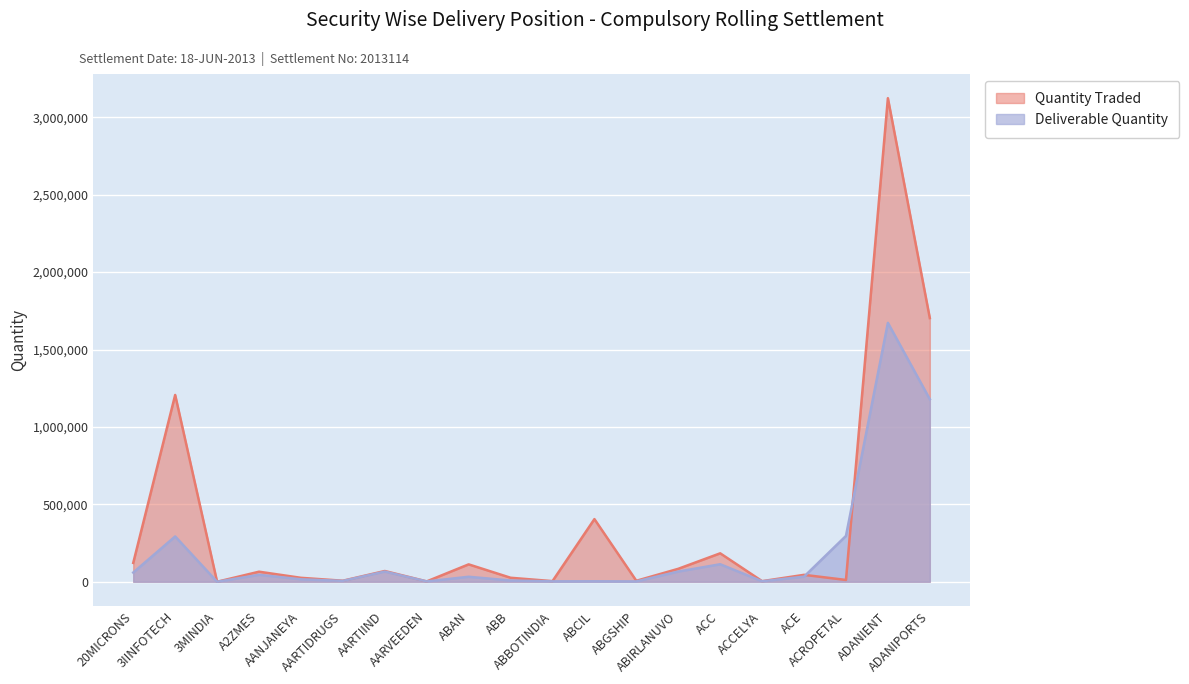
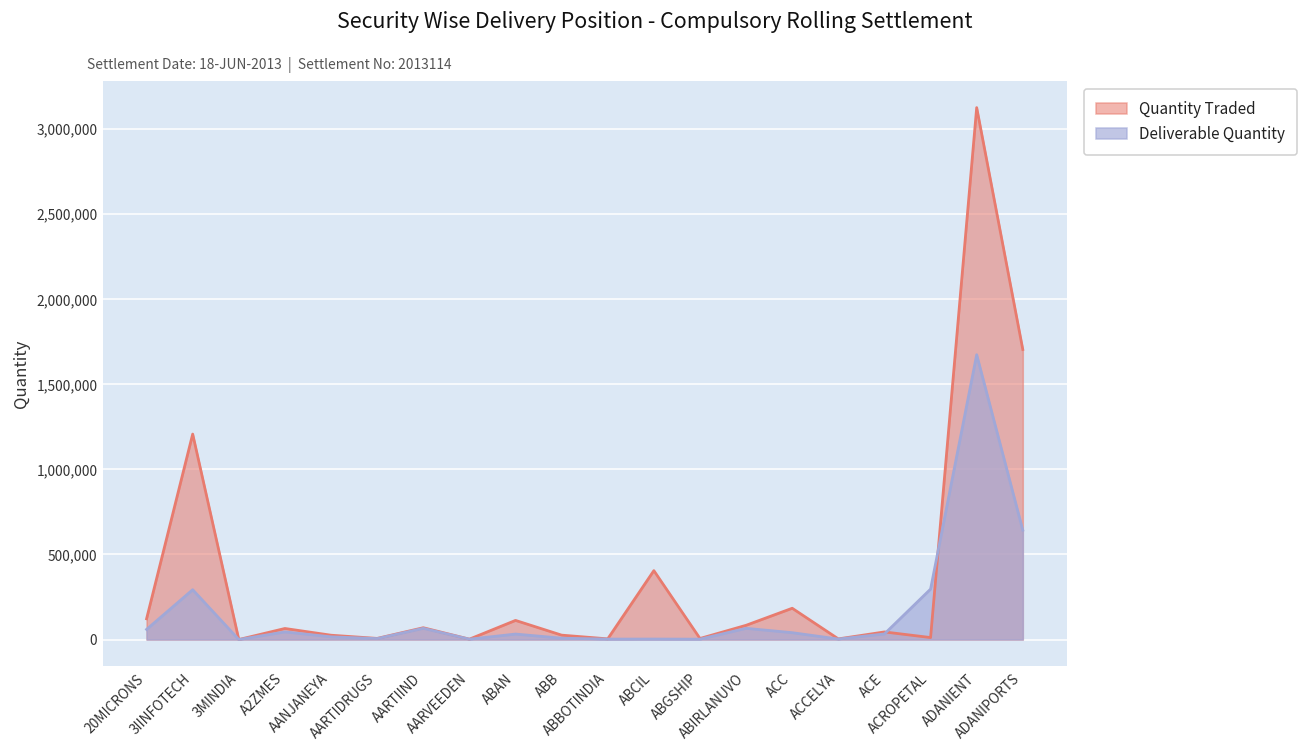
  {
    "Quantity Traded": {
      "20MICRONS": "120,000",
      "3IINFOTECH": "1,210,000",
      "A2ZMES": "60,000",
      "ABAN": "110,000",
      "ABB": "30,000",
      "ABCIL": "400,000",
      "ABIRLANUVO": "80,000",
      "ACC": "180,000",
      "ACROPETAL": "10,000",
      "ADANIENT": "3,120,000",
      "ADANIPORTS": "1,700,000"
    },
    "Deliverable Quantity": {
      "20MICRONS": "60,000",
      "3IINFOTECH": "290,000",
      "A2ZMES": "40,000",
      "ABAN": "30,000",
      "ABB": "10,000",
      "ABCIL": "0",
      "ABIRLANUVO": "70,000",
-     "ACC": "110,000",
+     "ACC": "40,000",
      "ACROPETAL": "300,000",
      "ADANIENT": "1,670,000",
-     "ADANIPORTS": "1,180,000"
+     "ADANIPORTS": "640,000"
    }
  }
